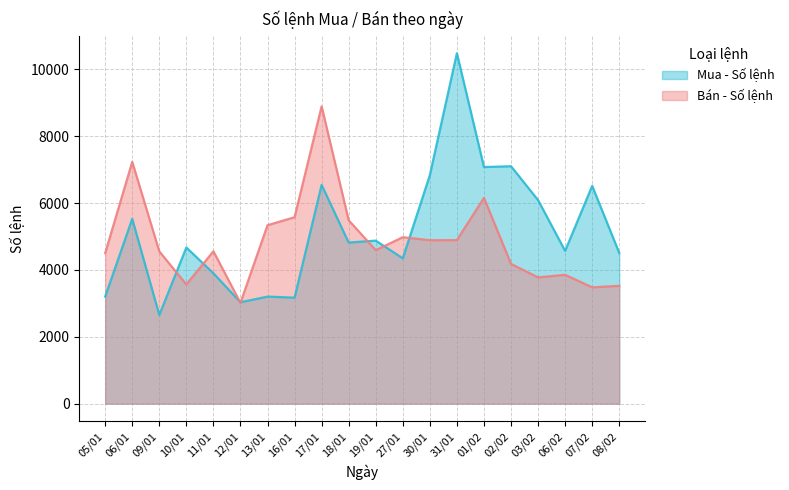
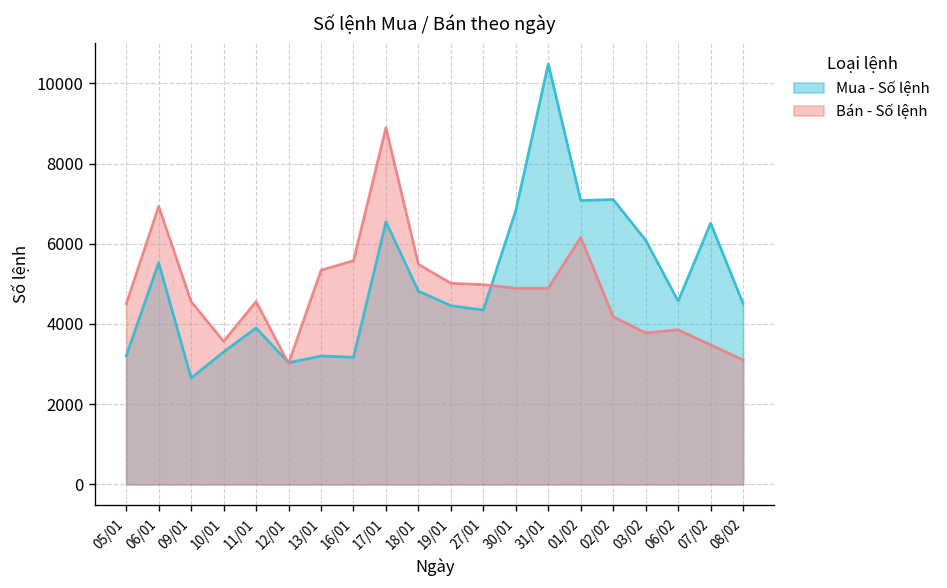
  {
    "Mua - Số lệnh": {
      "05/01": 3200,
      "06/01": 5500,
      "09/01": 2700,
-     "10/01": 4700,
+     "10/01": 3300,
      "11/01": 3900,
      "13/01": 3200,
      "16/01": 3200,
      "17/01": 6500,
      "18/01": 4800,
-     "19/01": 4900,
+     "19/01": 4500,
      "27/01": 4300,
      "30/01": 6800,
      "31/01": 10500,
      "01/02": 7100,
      "02/02": 7100,
      "03/02": 6100,
      "06/02": 4600,
      "07/02": 6500,
      "08/02": 4500
    },
    "Bán - Số lệnh": {
      "05/01": 4500,
-     "06/01": 7200,
+     "06/01": 6900,
      "09/01": 4600,
      "10/01": 3600,
      "11/01": 4600,
      "13/01": 5300,
      "16/01": 5600,
      "17/01": 8900,
      "18/01": 5500,
-     "19/01": 4600,
+     "19/01": 5000,
      "27/01": 5000,
      "30/01": 4900,
      "31/01": 4900,
      "01/02": 6200,
      "02/02": 4200,
      "03/02": 3800,
      "06/02": 3900,
      "07/02": 3500,
-     "08/02": 3500
+     "08/02": 3100
    }
  }
